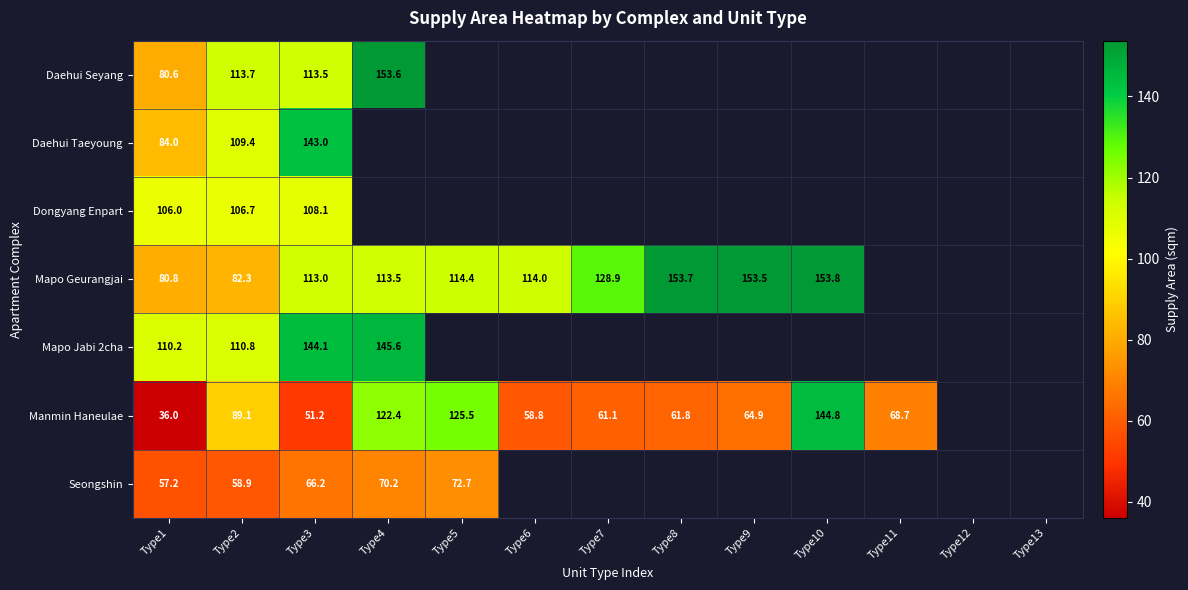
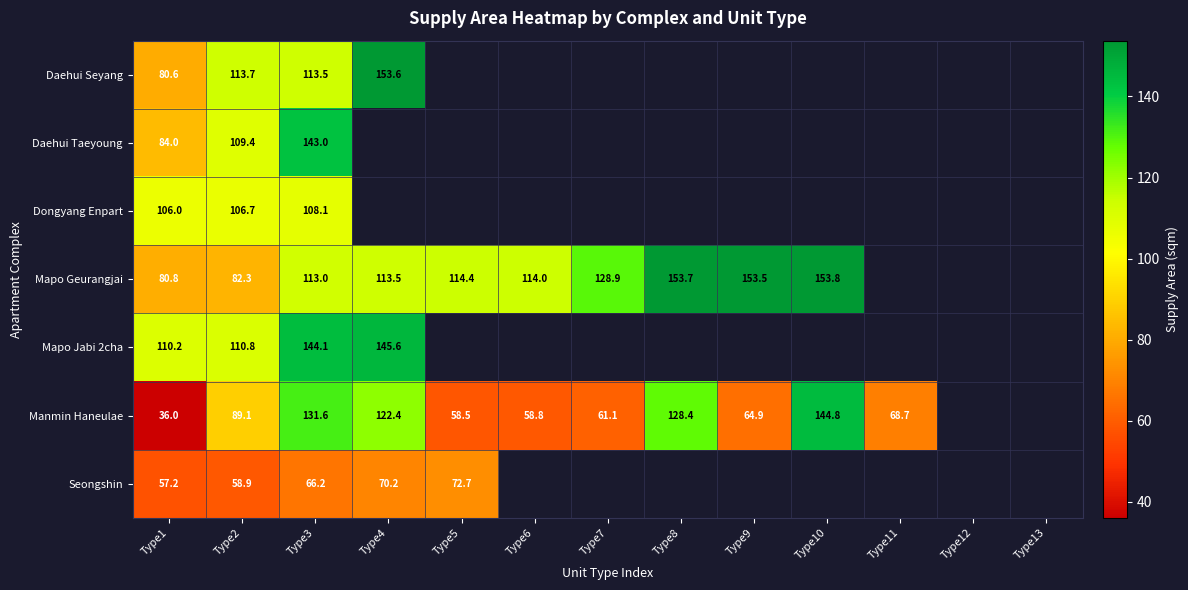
  {
    "Daehui Seyang": {
      "Type1": 80.6,
      "Type2": 113.7,
      "Type3": 113.5,
      "Type4": 153.6
    },
    "Daehui Taeyoung": {
      "Type1": 84.0,
      "Type2": 109.4,
      "Type3": 143.0
    },
    "Dongyang Enpart": {
      "Type1": 106.0,
      "Type2": 106.7,
      "Type3": 108.1
    },
    "Mapo Geurangjai": {
      "Type1": 80.8,
      "Type2": 82.3,
      "Type3": 113.0,
      "Type4": 113.5,
      "Type5": 114.4,
      "Type6": 114.0,
      "Type7": 128.9,
      "Type8": 153.7,
      "Type9": 153.5,
      "Type10": 153.8
    },
    "Mapo Jabi 2cha": {
      "Type1": 110.2,
      "Type2": 110.8,
      "Type3": 144.1,
      "Type4": 145.6
    },
    "Manmin Haneulae": {
      "Type1": 36.0,
      "Type2": 89.1,
-     "Type3": 51.2,
+     "Type3": 131.6,
      "Type4": 122.4,
-     "Type5": 125.5,
+     "Type5": 58.5,
      "Type6": 58.8,
      "Type7": 61.1,
-     "Type8": 61.8,
+     "Type8": 128.4,
      "Type9": 64.9,
      "Type10": 144.8,
      "Type11": 68.7
    },
    "Seongshin": {
      "Type1": 57.2,
      "Type2": 58.9,
      "Type3": 66.2,
      "Type4": 70.2,
      "Type5": 72.7
    }
  }
